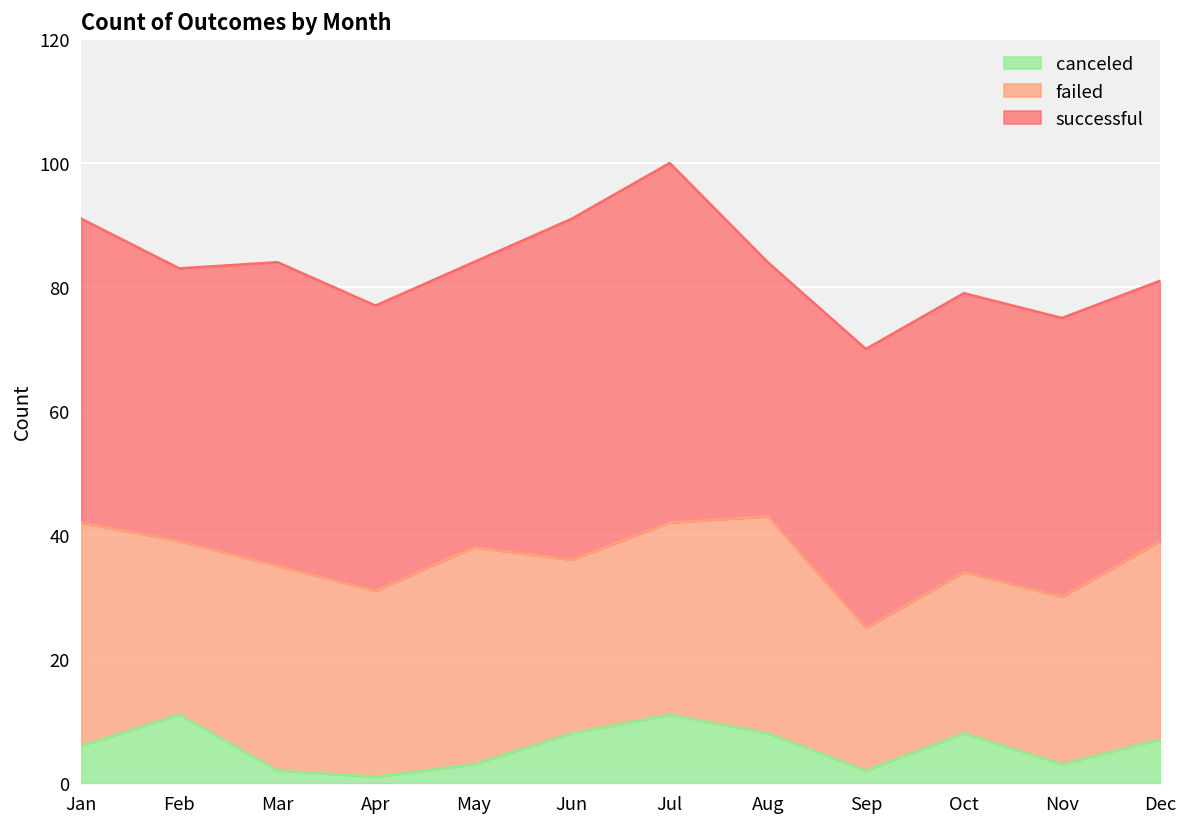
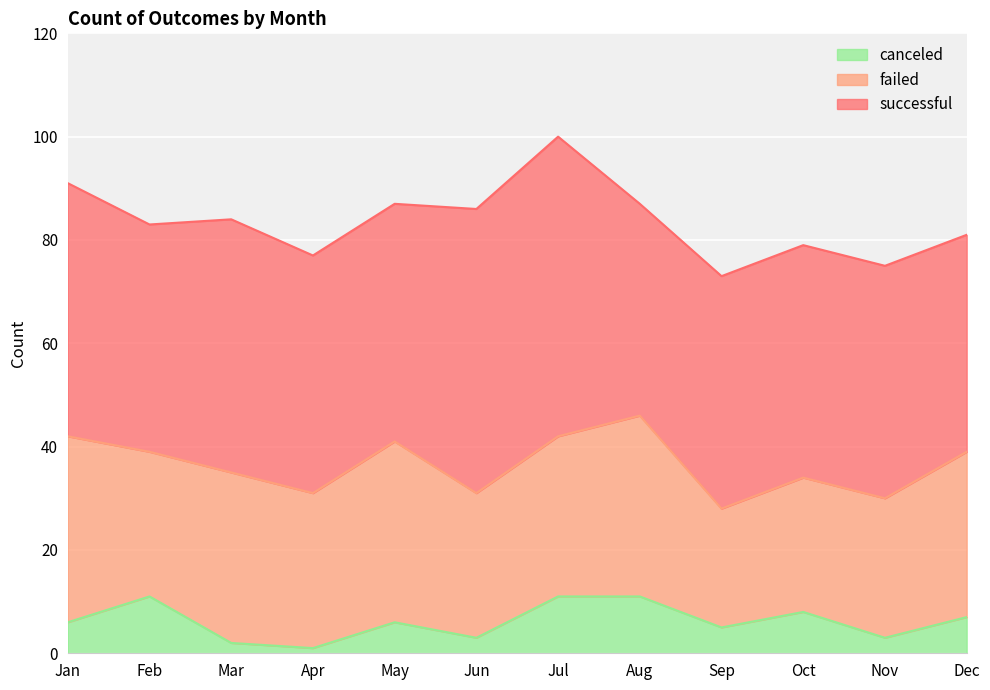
  {
    "canceled": {
      "Jan": 6,
      "Feb": 11,
      "Mar": 2,
      "Apr": 1,
-     "May": 3,
-     "Jun": 8,
+     "May": 6,
+     "Jun": 3,
      "Jul": 11,
-     "Aug": 8,
-     "Sep": 2,
+     "Aug": 11,
+     "Sep": 5,
      "Oct": 8,
      "Nov": 3,
      "Dec": 7
    }
  }
